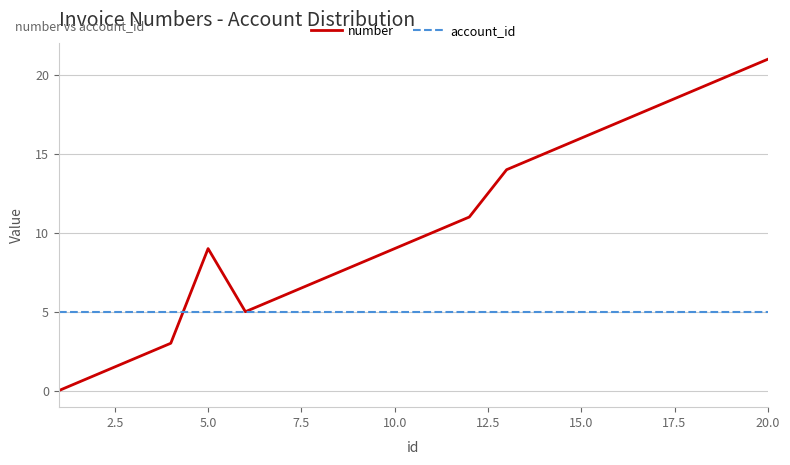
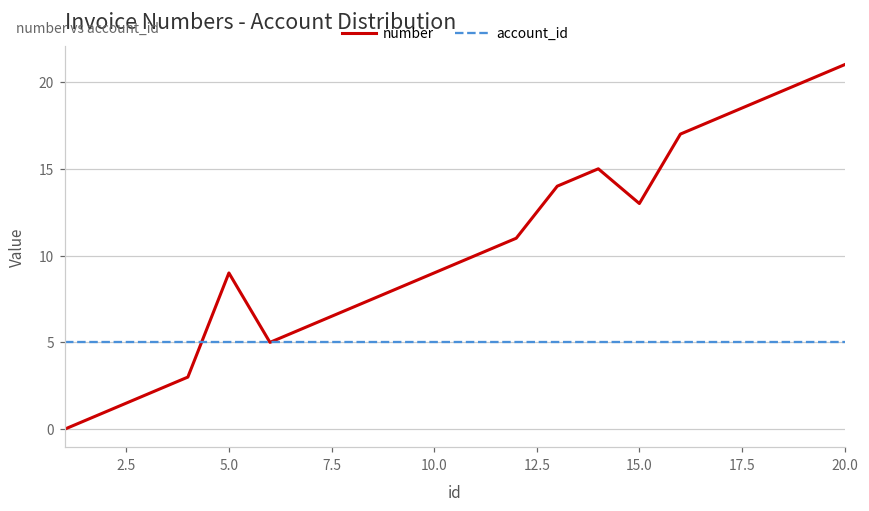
  {
    "number": {
      "5.0": 9.0,
      "10.0": 9.0,
-     "15.0": 16.0,
+     "15.0": 13.0,
      "20.0": 21.0
    },
    "account_id": {
      "5.0": 5.0,
      "10.0": 5.0,
      "15.0": 5.0,
      "20.0": 5.0
    }
  }
